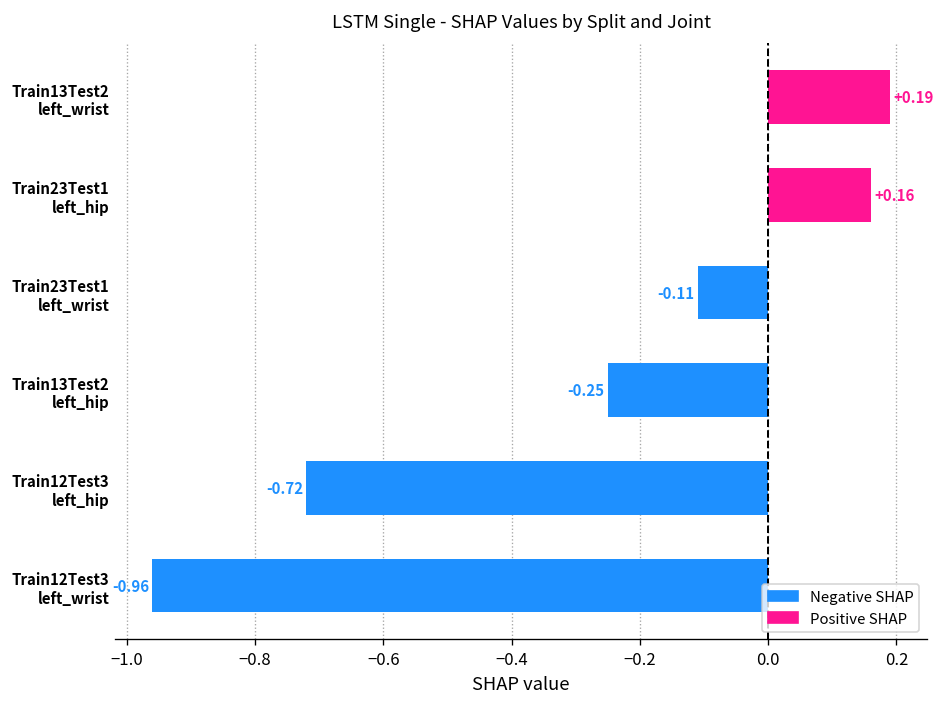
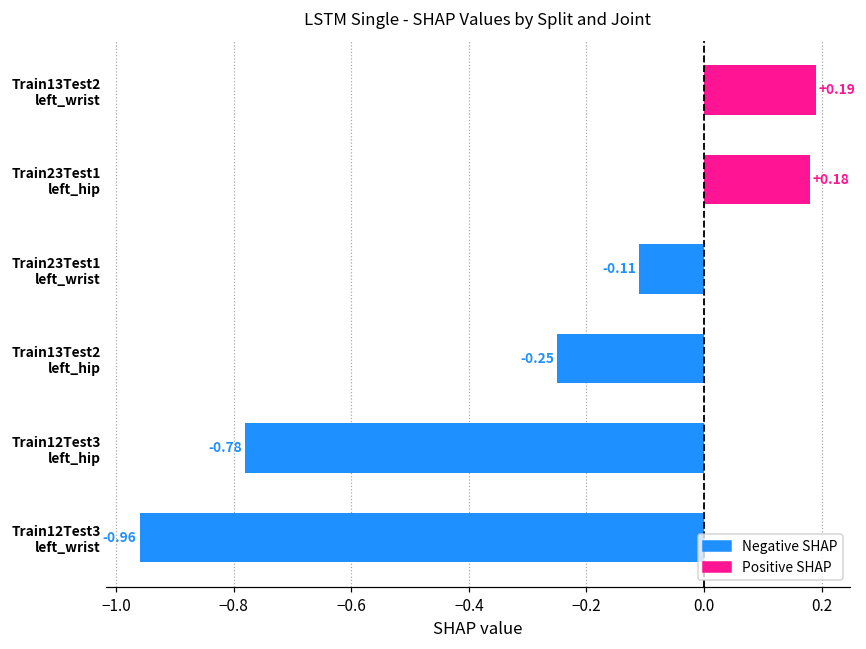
  {
    "Train13Test2 left_wrist": "+0.19",
-   "Train23Test1 left_hip": "+0.16",
+   "Train23Test1 left_hip": "+0.18",
    "Train23Test1 left_wrist": "-0.11",
    "Train13Test2 left_hip": "-0.25",
-   "Train12Test3 left_hip": "-0.72",
+   "Train12Test3 left_hip": "-0.78",
    "Train12Test3 left_wrist": "-0.96"
  }
